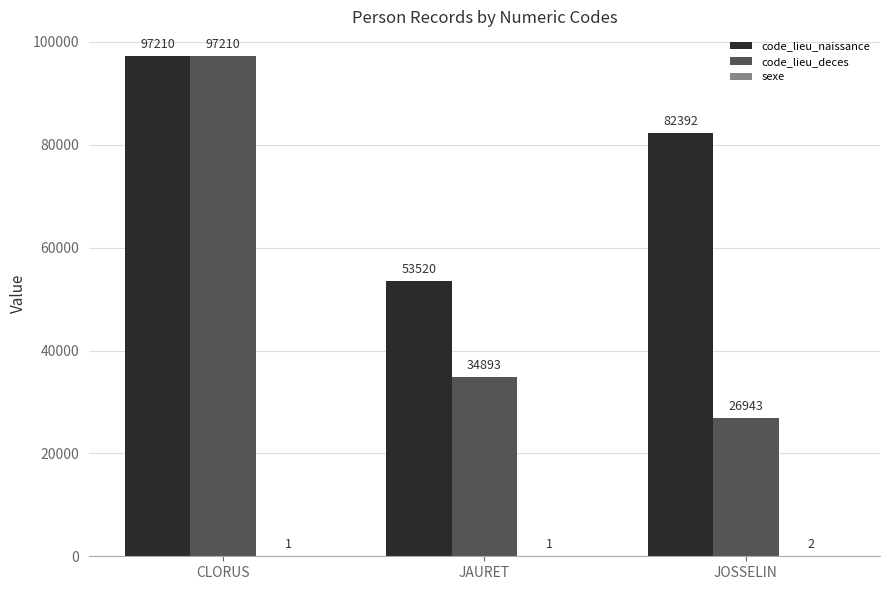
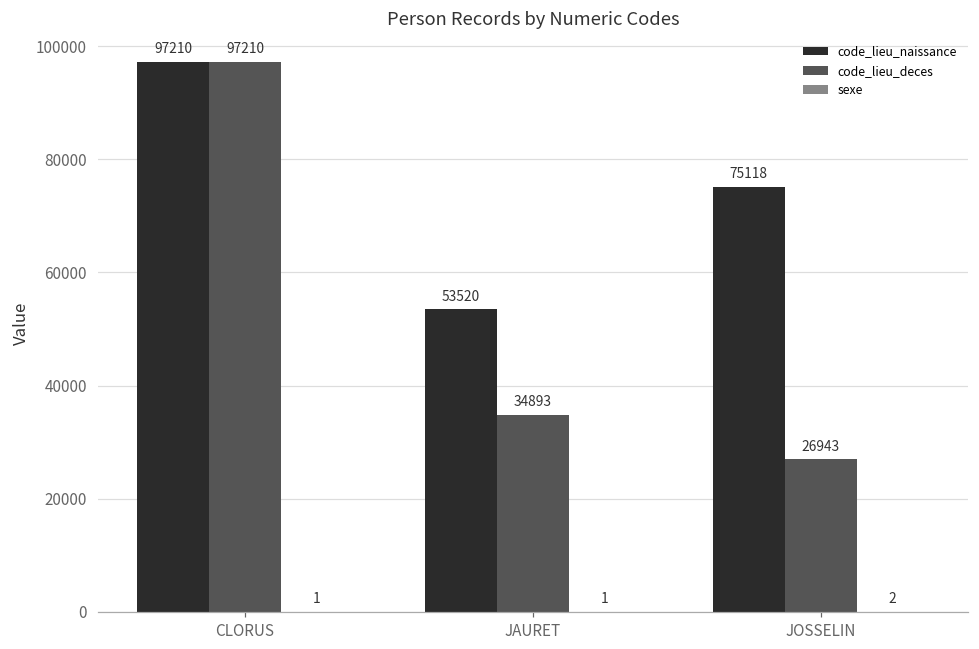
  {
    "code_lieu_naissance": {
      "CLORUS": 97210,
      "JAURET": 53520,
-     "JOSSELIN": 82392
+     "JOSSELIN": 75118
    },
    "code_lieu_deces": {
      "CLORUS": 97210,
      "JAURET": 34893,
      "JOSSELIN": 26943
    },
    "sexe": {
      "CLORUS": 1,
      "JAURET": 1,
      "JOSSELIN": 2
    }
  }
